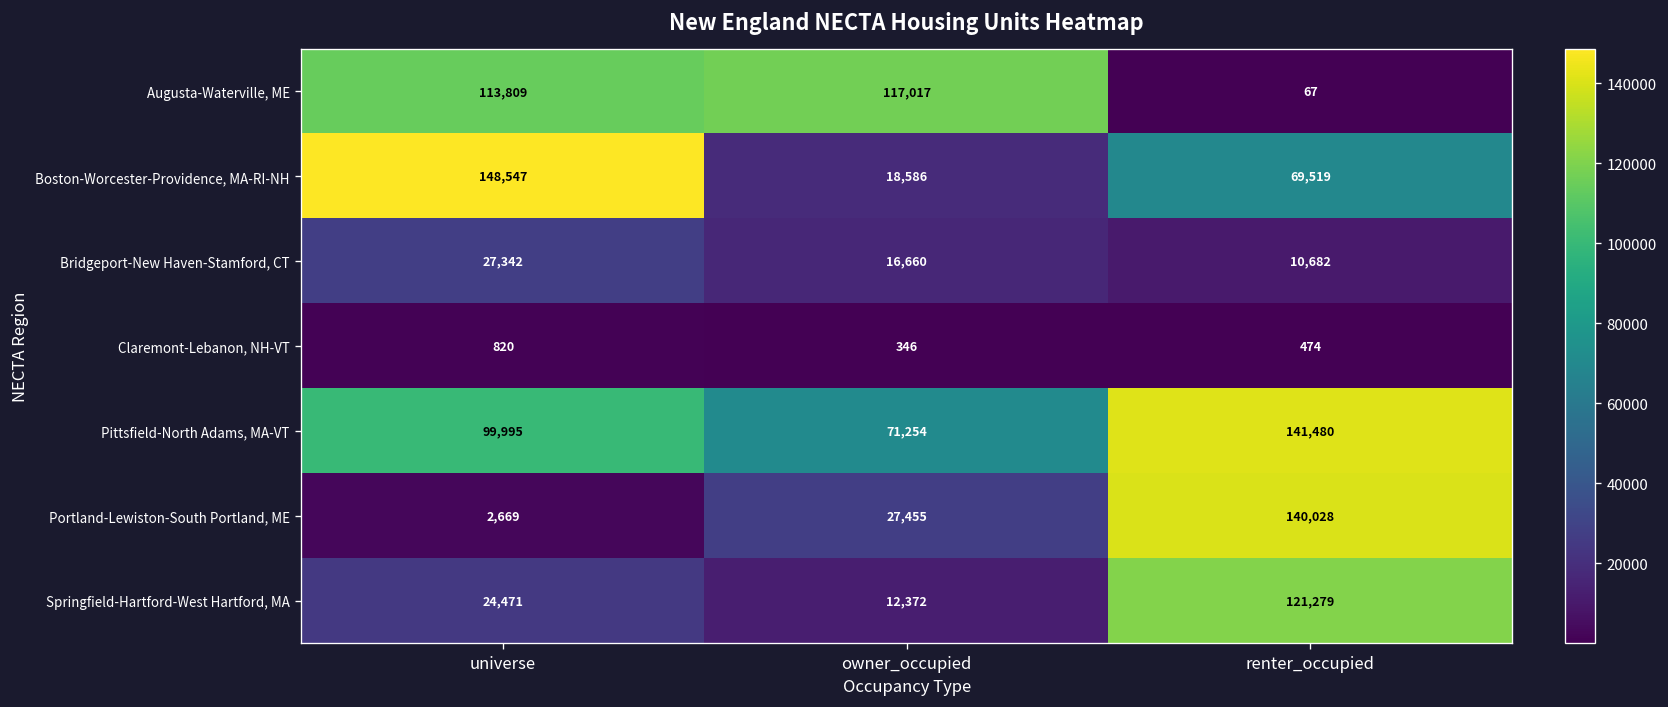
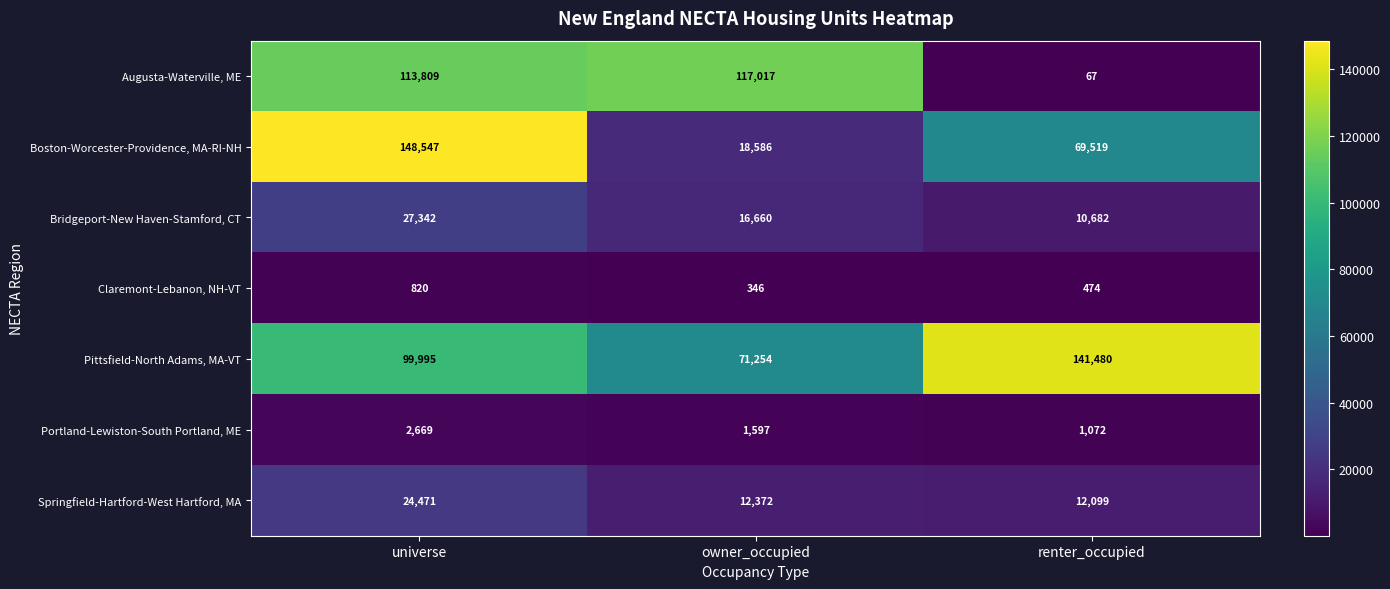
  {
    "Augusta-Waterville, ME": {
      "universe": "113,809",
      "owner_occupied": "117,017",
      "renter_occupied": "67"
    },
    "Boston-Worcester-Providence, MA-RI-NH": {
      "universe": "148,547",
      "owner_occupied": "18,586",
      "renter_occupied": "69,519"
    },
    "Bridgeport-New Haven-Stamford, CT": {
      "universe": "27,342",
      "owner_occupied": "16,660",
      "renter_occupied": "10,682"
    },
    "Claremont-Lebanon, NH-VT": {
      "universe": "820",
      "owner_occupied": "346",
      "renter_occupied": "474"
    },
    "Pittsfield-North Adams, MA-VT": {
      "universe": "99,995",
      "owner_occupied": "71,254",
      "renter_occupied": "141,480"
    },
    "Portland-Lewiston-South Portland, ME": {
      "universe": "2,669",
-     "owner_occupied": "27,455",
-     "renter_occupied": "140,028"
+     "owner_occupied": "1,597",
+     "renter_occupied": "1,072"
    },
    "Springfield-Hartford-West Hartford, MA": {
      "universe": "24,471",
      "owner_occupied": "12,372",
-     "renter_occupied": "121,279"
+     "renter_occupied": "12,099"
    }
  }
